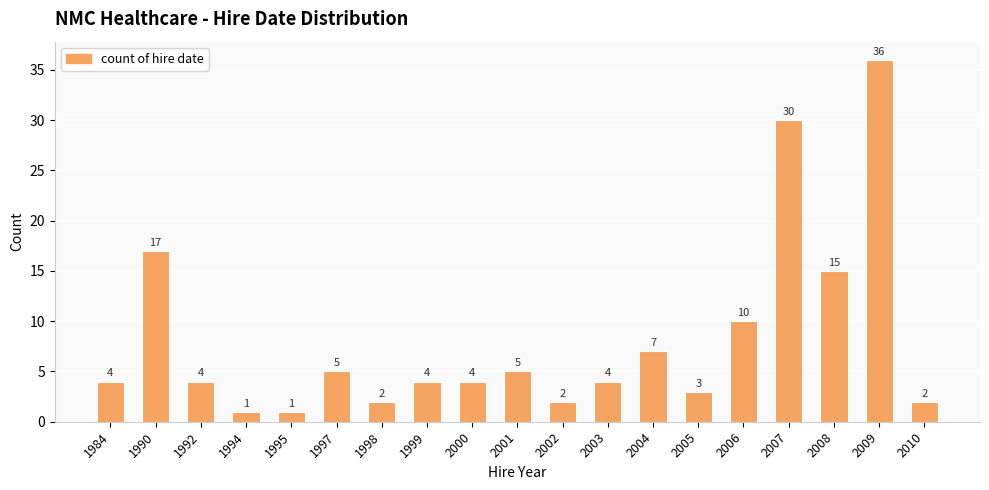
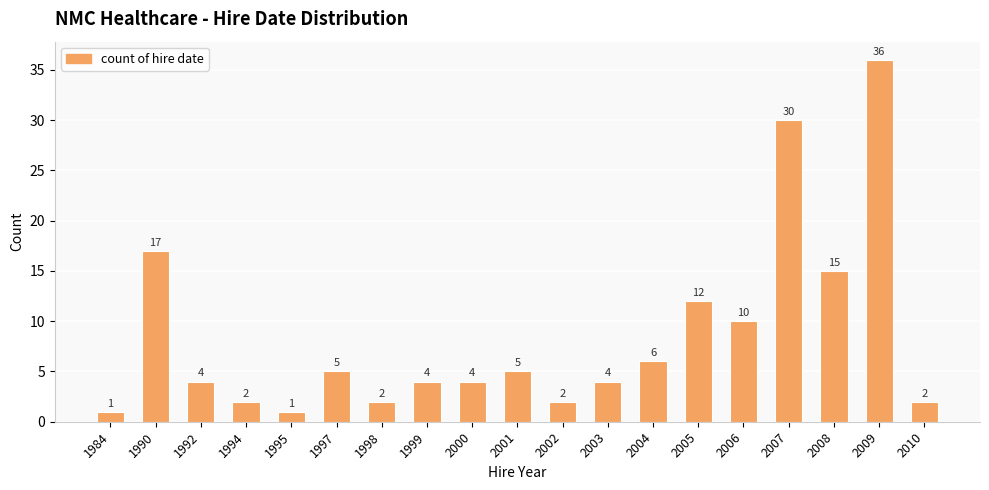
  {
-   "1984": 4,
+   "1984": 1,
    "1990": 17,
    "1992": 4,
-   "1994": 1,
+   "1994": 2,
    "1995": 1,
    "1997": 5,
    "1998": 2,
    "1999": 4,
    "2000": 4,
    "2001": 5,
    "2002": 2,
    "2003": 4,
-   "2004": 7,
-   "2005": 3,
+   "2004": 6,
+   "2005": 12,
    "2006": 10,
    "2007": 30,
    "2008": 15,
    "2009": 36,
    "2010": 2
  }
